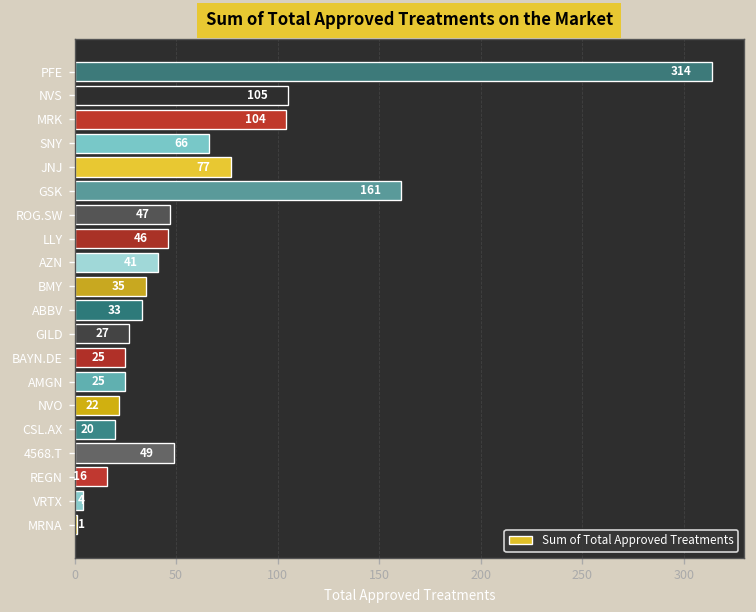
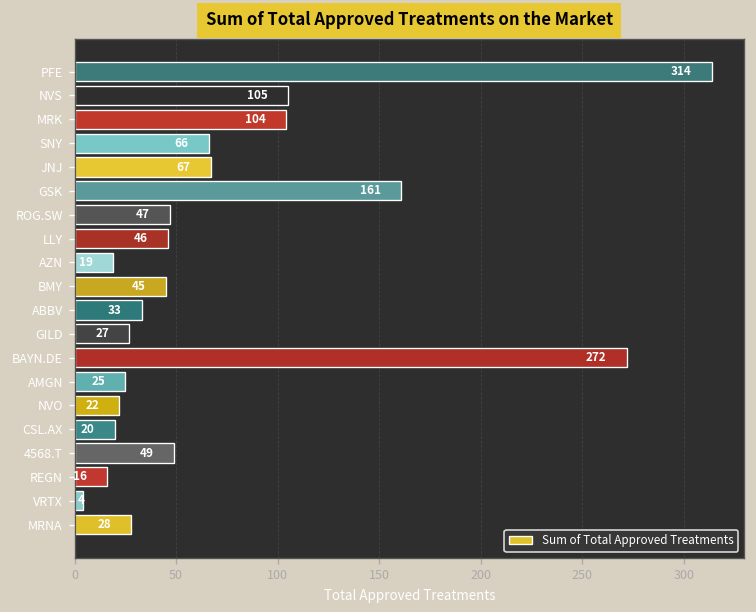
  {
    "PFE": 314,
    "NVS": 105,
    "MRK": 104,
    "SNY": 66,
-   "JNJ": 77,
+   "JNJ": 67,
    "GSK": 161,
    "ROG.SW": 47,
    "LLY": 46,
-   "AZN": 41,
-   "BMY": 35,
+   "AZN": 19,
+   "BMY": 45,
    "ABBV": 33,
    "GILD": 27,
-   "BAYN.DE": 25,
+   "BAYN.DE": 272,
    "AMGN": 25,
    "NVO": 22,
    "CSL.AX": 20,
    "4568.T": 49,
    "REGN": 16,
    "VRTX": 4,
-   "MRNA": 1
+   "MRNA": 28
  }
